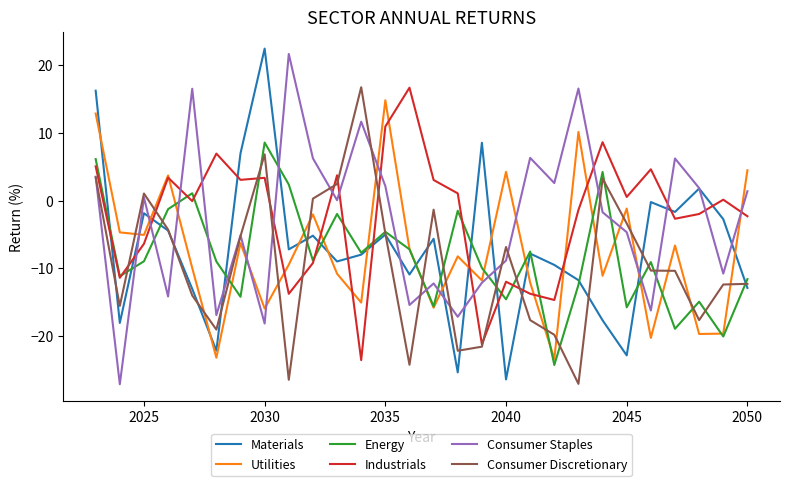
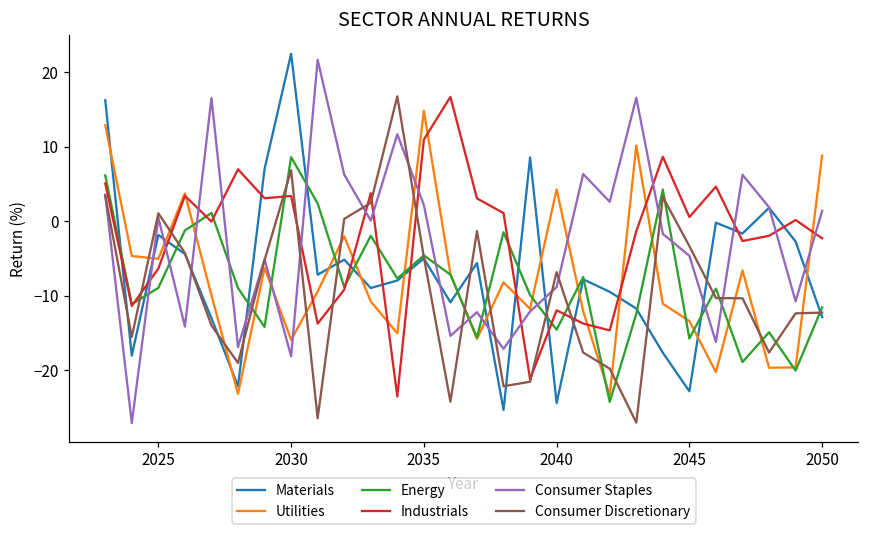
  {
    "Materials": {
      "2025": -2,
      "2030": 22,
-     "2040": -26,
+     "2040": -24,
      "2045": -23,
      "2050": -13
    },
    "Utilities": {
      "2025": -5,
      "2030": -16,
      "2035": 15,
      "2040": 4,
-     "2045": -1,
-     "2050": 4
+     "2045": -13,
+     "2050": 9
    },
    "Energy": {
      "2025": -9,
      "2030": 9,
      "2040": -15,
      "2045": -16,
      "2050": -12
    },
    "Industrials": {
      "2025": -6,
      "2030": 3,
      "2035": 11,
      "2040": -12,
      "2045": 1,
      "2050": -2
    },
    "Consumer Staples": {
      "2025": 0,
      "2030": -18,
      "2035": 2,
      "2040": -9,
      "2045": -5,
      "2050": 1
    },
    "Consumer Discretionary": {
      "2025": 1,
      "2030": 7,
      "2040": -7,
      "2045": -3,
      "2050": -12
    }
  }
